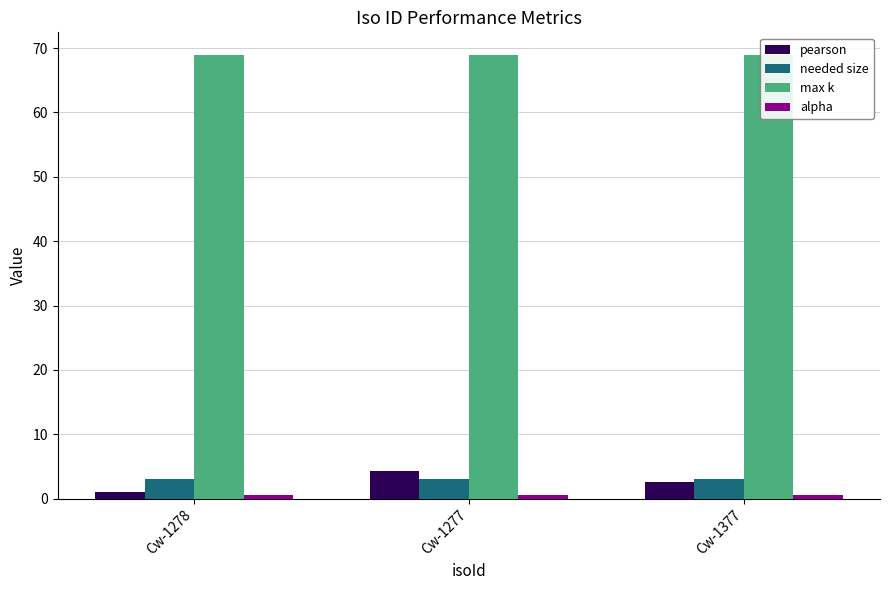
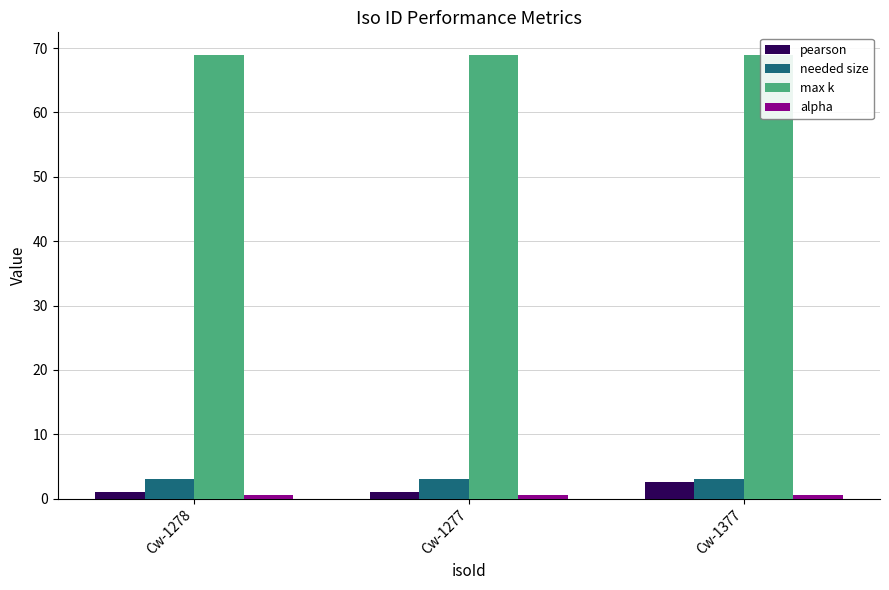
  {
    "pearson": {
      "Cw-1278": 1,
-     "Cw-1277": 4,
+     "Cw-1277": 1,
      "Cw-1377": 3
    },
    "needed size": {
      "Cw-1278": 3,
      "Cw-1277": 3,
      "Cw-1377": 3
    },
    "max k": {
      "Cw-1278": 69,
      "Cw-1277": 69
    },
    "alpha": {
      "Cw-1278": 1,
      "Cw-1277": 1,
      "Cw-1377": 1
    }
  }
